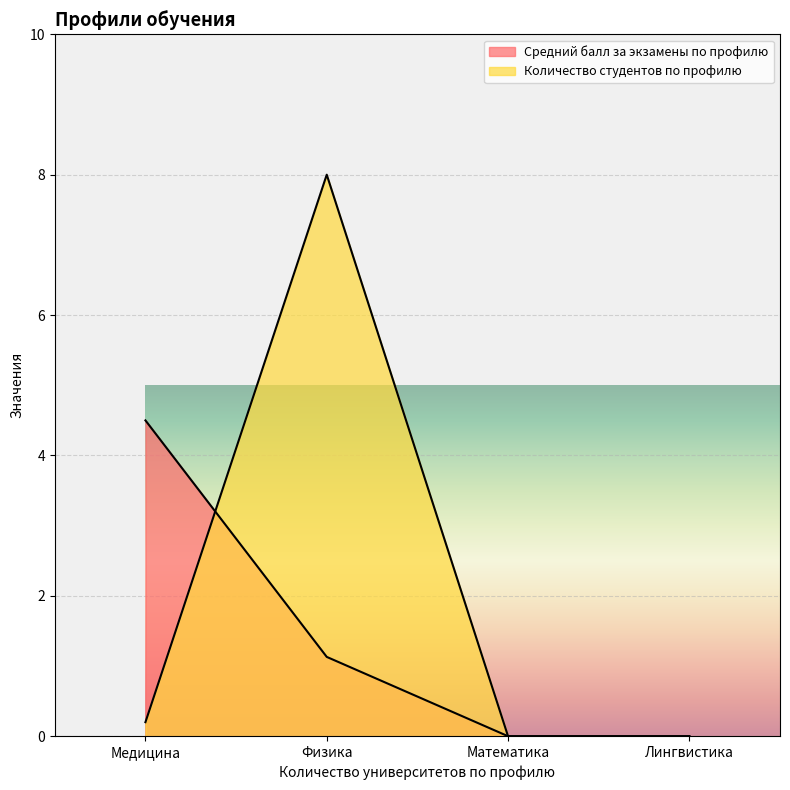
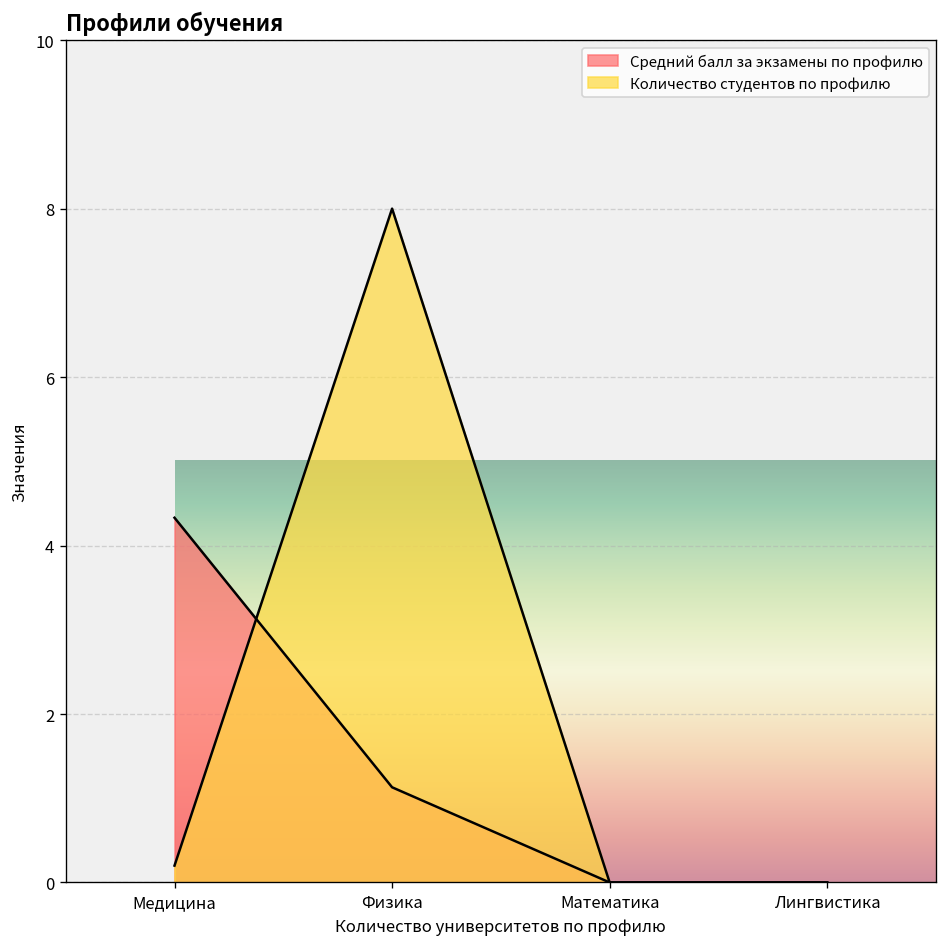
  {
    "Средний балл за экзамены по профилю": {
-     "Медицина": 4.5,
+     "Медицина": 4.3,
      "Физика": 1.1
    },
    "Количество студентов по профилю": {
      "Медицина": 0.2,
      "Физика": 8.0
    }
  }
